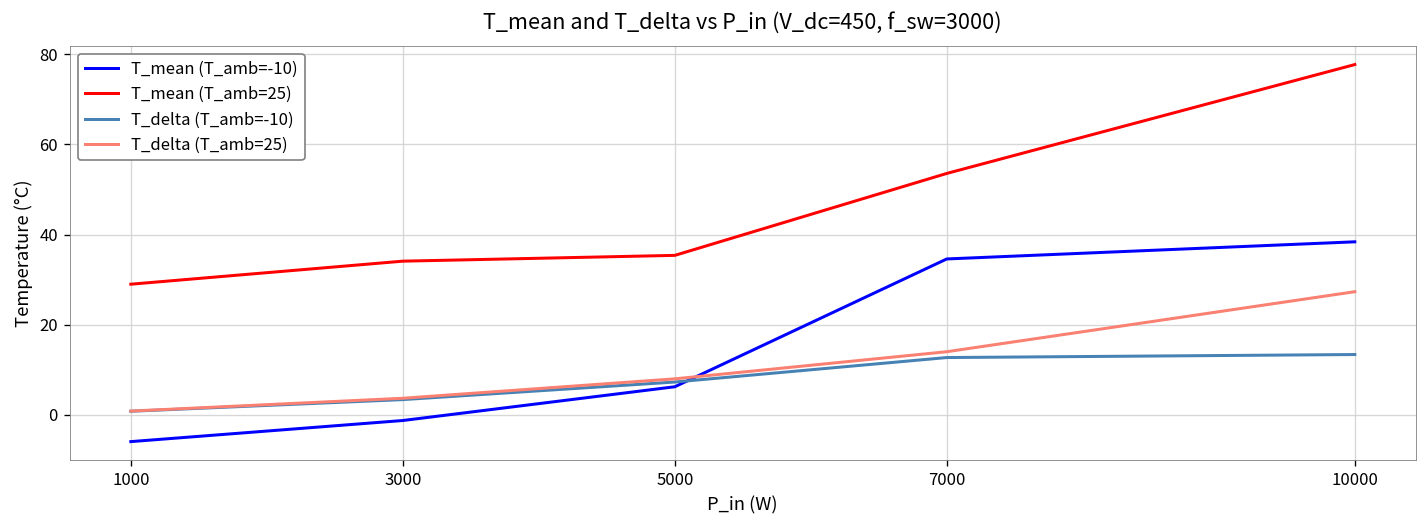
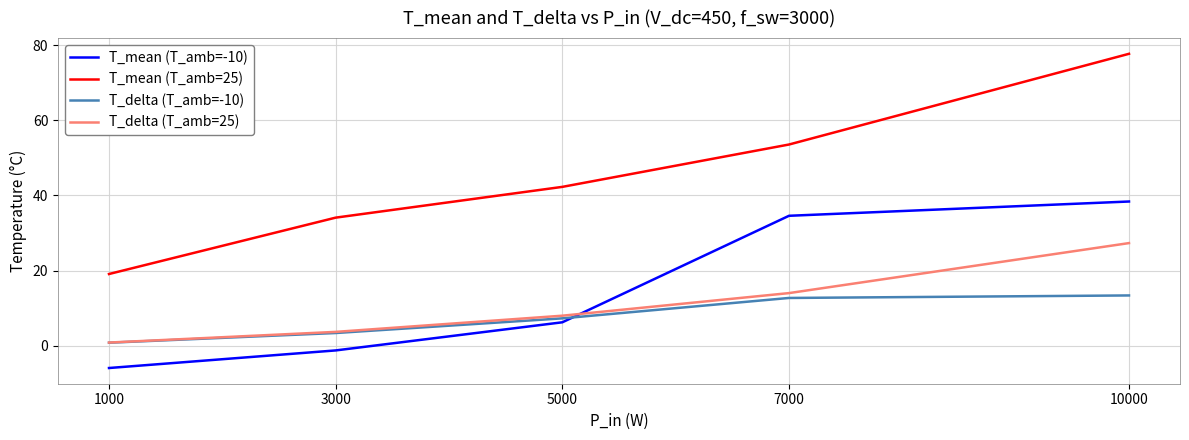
  {
    "T_mean (T_amb=-10)": {
      "1000": -6,
      "3000": -1,
      "5000": 6,
      "7000": 35,
      "10000": 38
    },
    "T_mean (T_amb=25)": {
-     "1000": 29,
+     "1000": 19,
      "3000": 34,
-     "5000": 35,
+     "5000": 42,
      "7000": 54,
      "10000": 78
    },
    "T_delta (T_amb=-10)": {
      "5000": 7,
      "7000": 13,
      "10000": 13
    },
    "T_delta (T_amb=25)": {
      "5000": 8,
      "7000": 14,
      "10000": 27
    }
  }
